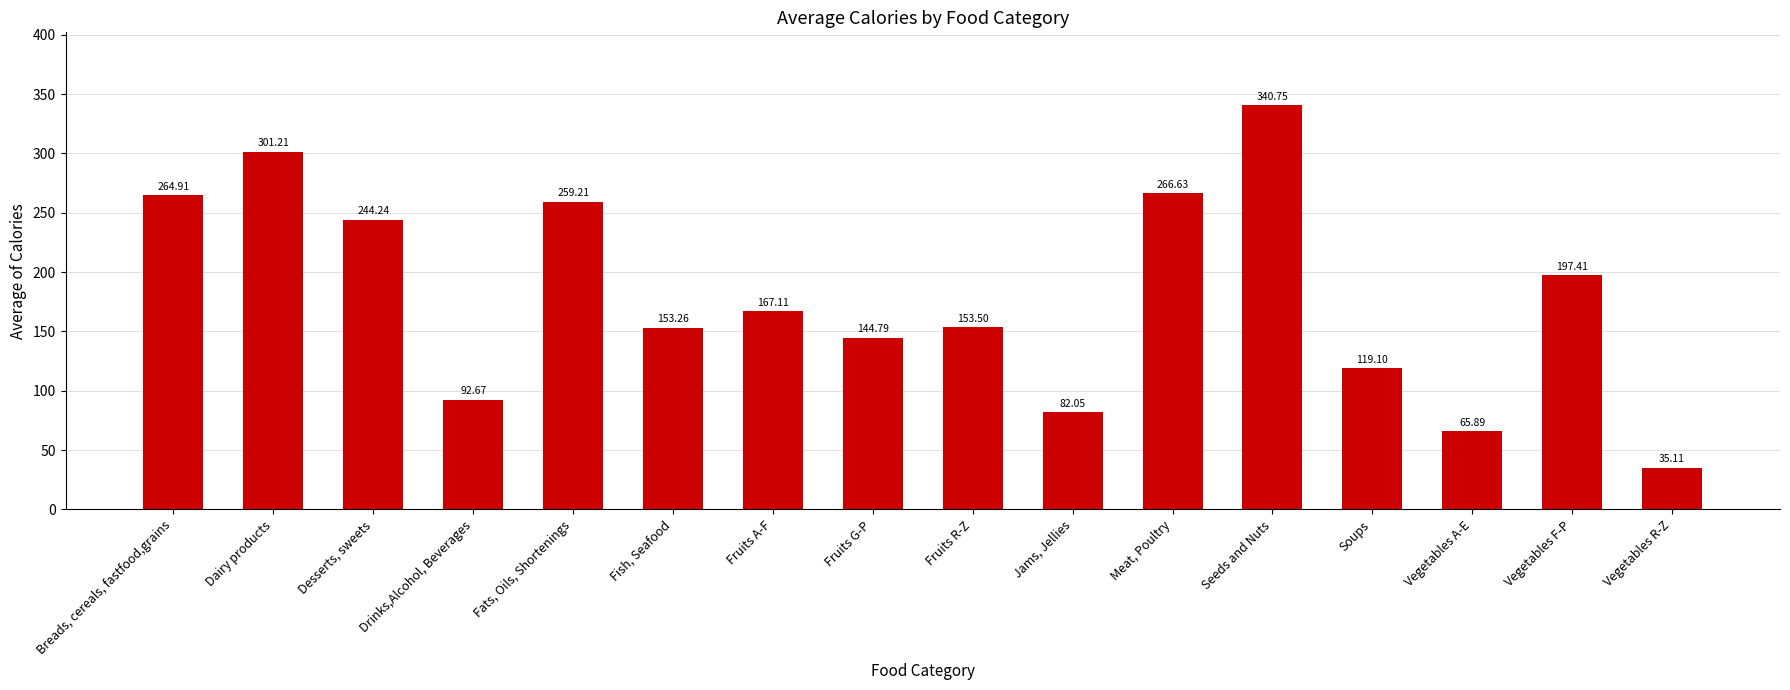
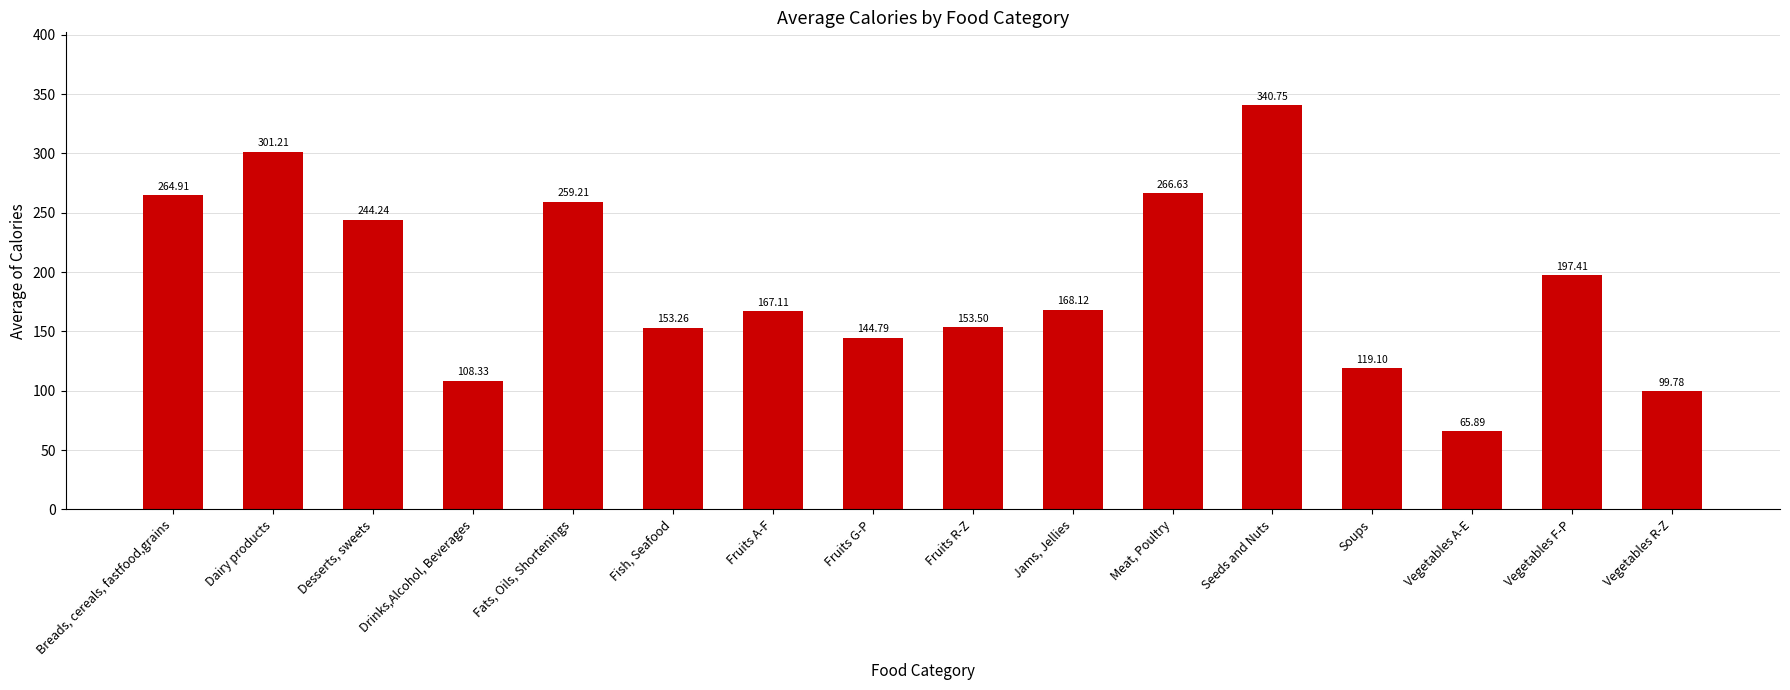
  {
    "Breads, cereals, fastfood,grains": 264.91,
    "Dairy products": 301.21,
    "Desserts, sweets": 244.24,
-   "Drinks,Alcohol, Beverages": 92.67,
+   "Drinks,Alcohol, Beverages": 108.33,
    "Fats, Oils, Shortenings": 259.21,
    "Fish, Seafood": 153.26,
    "Fruits A-F": 167.11,
    "Fruits G-P": 144.79,
    "Fruits R-Z": 153.50,
-   "Jams, Jellies": 82.05,
+   "Jams, Jellies": 168.12,
    "Meat, Poultry": 266.63,
    "Seeds and Nuts": 340.75,
    "Soups": 119.10,
    "Vegetables A-E": 65.89,
    "Vegetables F-P": 197.41,
-   "Vegetables R-Z": 35.11
+   "Vegetables R-Z": 99.78
  }
